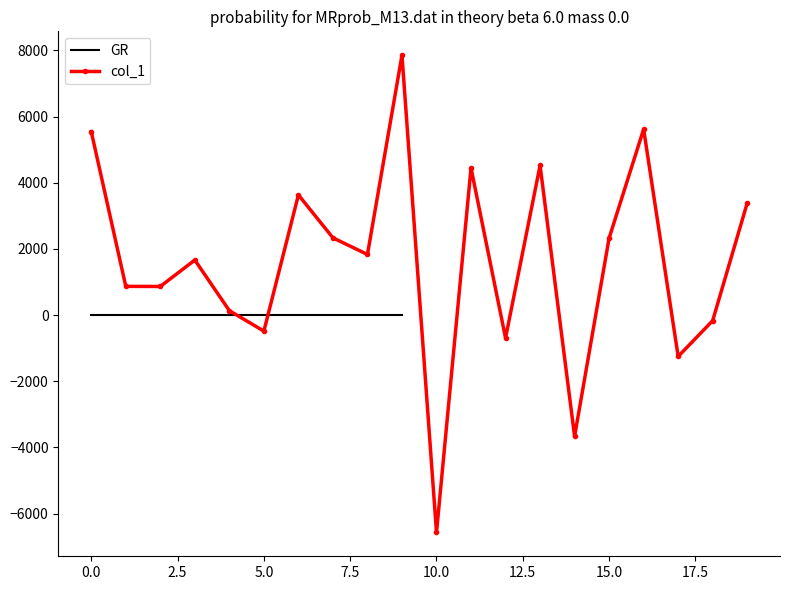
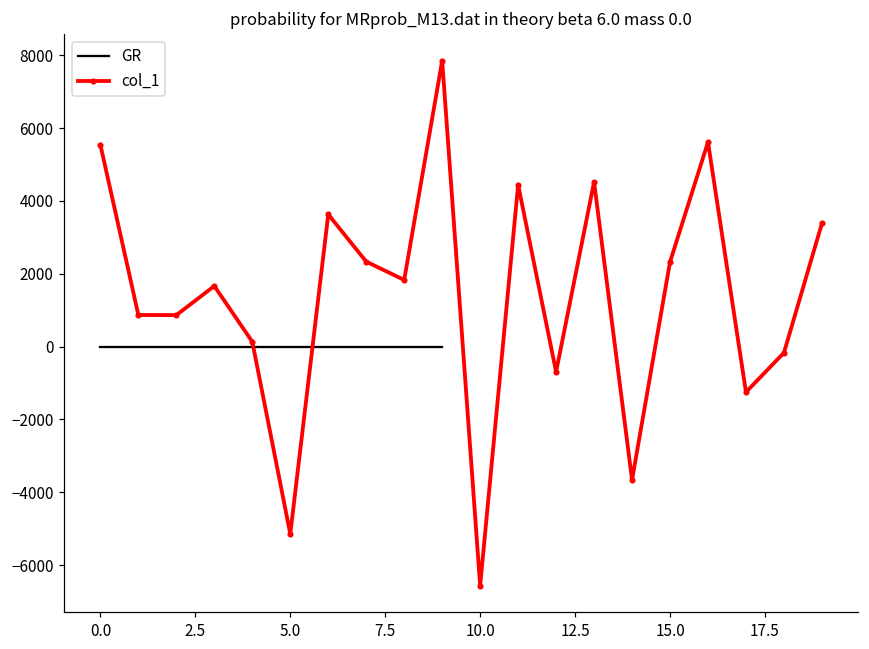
  {
    "GR": {
      "0.0": 0,
      "5.0": 0
    },
    "col_1": {
      "0.0": 5500,
-     "5.0": -500,
+     "5.0": -5100,
      "10.0": -6600,
      "15.0": 2300
    }
  }
